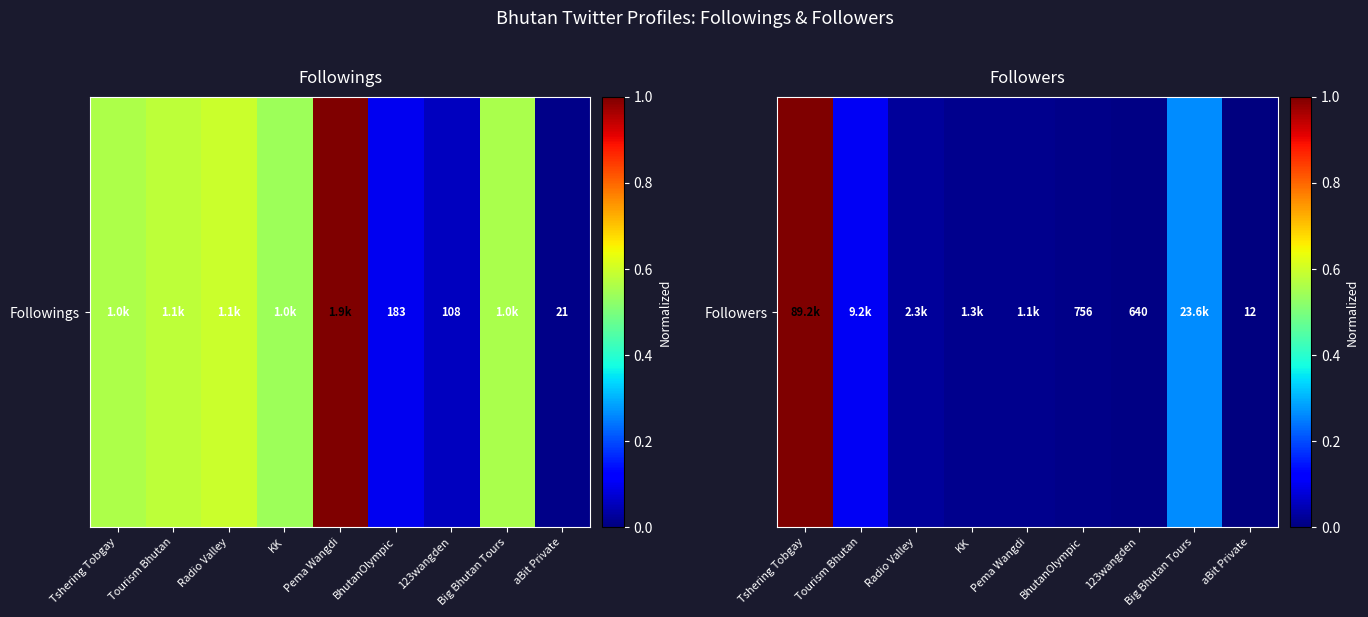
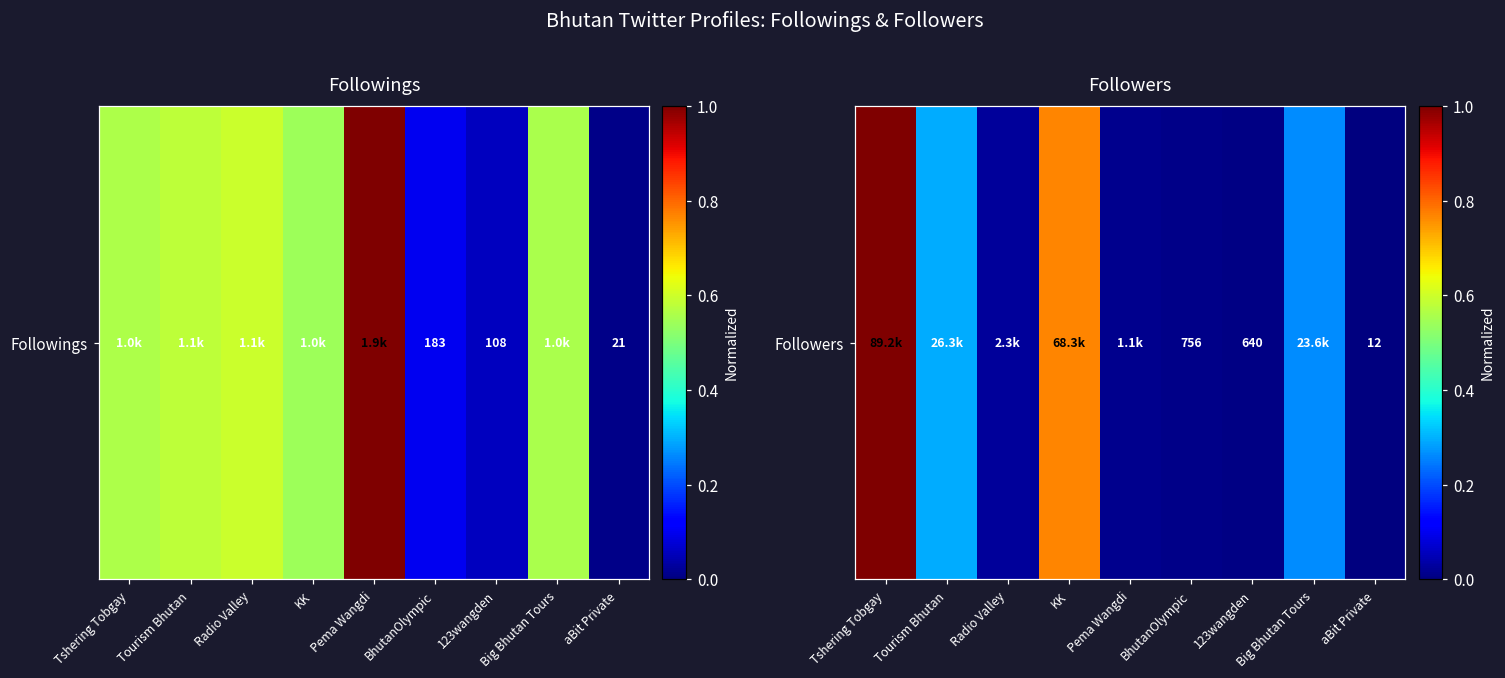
  {
    "Followings": {
      "Followings": {
        "Tshering Tobgay": "1.0k",
        "Tourism Bhutan": "1.1k",
        "Radio Valley": "1.1k",
        "KK": "1.0k",
        "Pema Wangdi": "1.9k",
        "BhutanOlympic": "183",
        "123wangden": "108",
        "Big Bhutan Tours": "1.0k",
        "aBit Private": "21"
      }
    },
    "Followers": {
      "Followers": {
        "Tshering Tobgay": "89.2k",
-       "Tourism Bhutan": "9.2k",
+       "Tourism Bhutan": "26.3k",
        "Radio Valley": "2.3k",
-       "KK": "1.3k",
+       "KK": "68.3k",
        "Pema Wangdi": "1.1k",
        "BhutanOlympic": "756",
        "123wangden": "640",
        "Big Bhutan Tours": "23.6k",
        "aBit Private": "12"
      }
    }
  }
